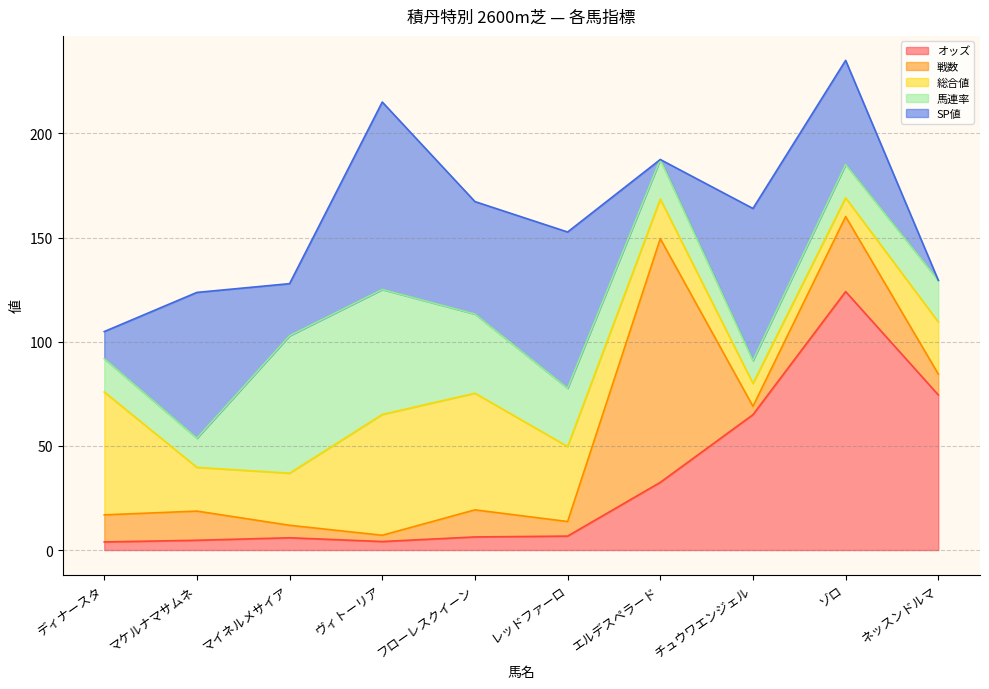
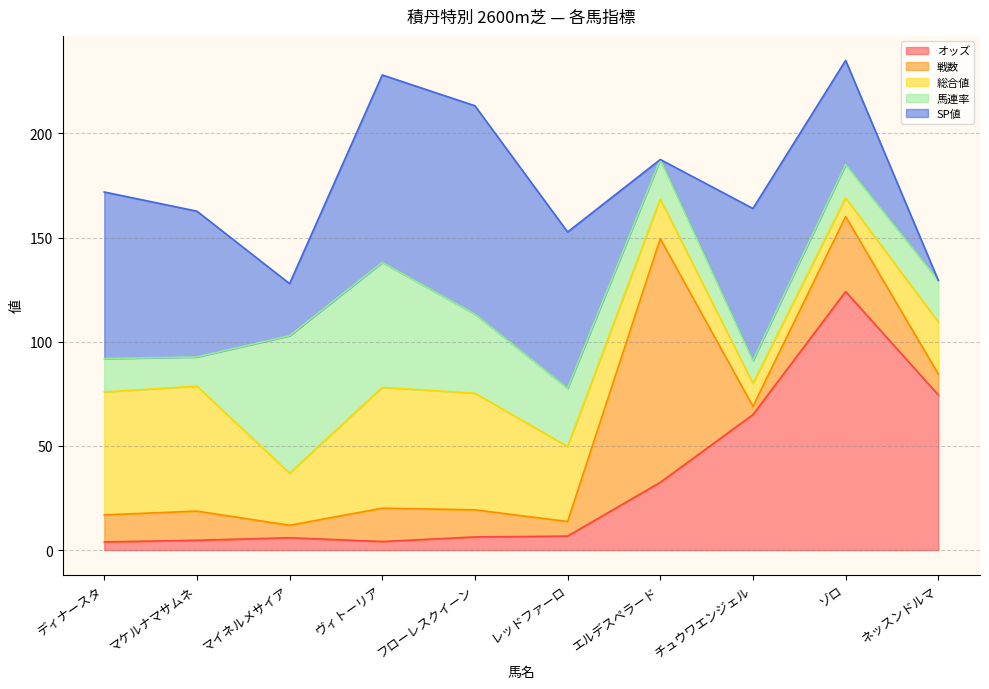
  {
    "オッズ": {
      "ディナースタ": 4,
      "マケルナマサムネ": 5,
      "マイネルメサイア": 6,
      "ヴィトーリア": 4,
      "フローレスクイーン": 6,
      "レッドファーロ": 7,
      "エルデスペラード": 33,
      "チュウワエンジェル": 65,
      "ゾロ": 124,
      "ネッスンドルマ": 75
    },
    "戦数": {
      "ディナースタ": 13,
      "マケルナマサムネ": 14,
      "マイネルメサイア": 6,
-     "ヴィトーリア": 3,
+     "ヴィトーリア": 16,
      "フローレスクイーン": 13,
      "レッドファーロ": 7,
      "エルデスペラード": 117,
      "チュウワエンジェル": 4,
      "ゾロ": 36,
      "ネッスンドルマ": 10
    },
    "総合値": {
      "ディナースタ": 59,
-     "マケルナマサムネ": 21,
+     "マケルナマサムネ": 60,
      "マイネルメサイア": 25,
      "ヴィトーリア": 58,
      "フローレスクイーン": 56,
      "レッドファーロ": 36,
      "エルデスペラード": 19,
      "チュウワエンジェル": 11,
      "ゾロ": 9,
      "ネッスンドルマ": 25
    },
    "馬連率": {
      "ディナースタ": 16,
      "マケルナマサムネ": 14,
      "マイネルメサイア": 66,
      "ヴィトーリア": 60,
      "フローレスクイーン": 38,
      "レッドファーロ": 28,
      "チュウワエンジェル": 11,
      "ゾロ": 16
    },
    "SP値": {
-     "ディナースタ": 13,
+     "ディナースタ": 80,
      "マケルナマサムネ": 70,
      "マイネルメサイア": 25,
      "ヴィトーリア": 90,
-     "フローレスクイーン": 54,
+     "フローレスクイーン": 100,
      "レッドファーロ": 75,
      "チュウワエンジェル": 73,
      "ゾロ": 50
    }
  }
